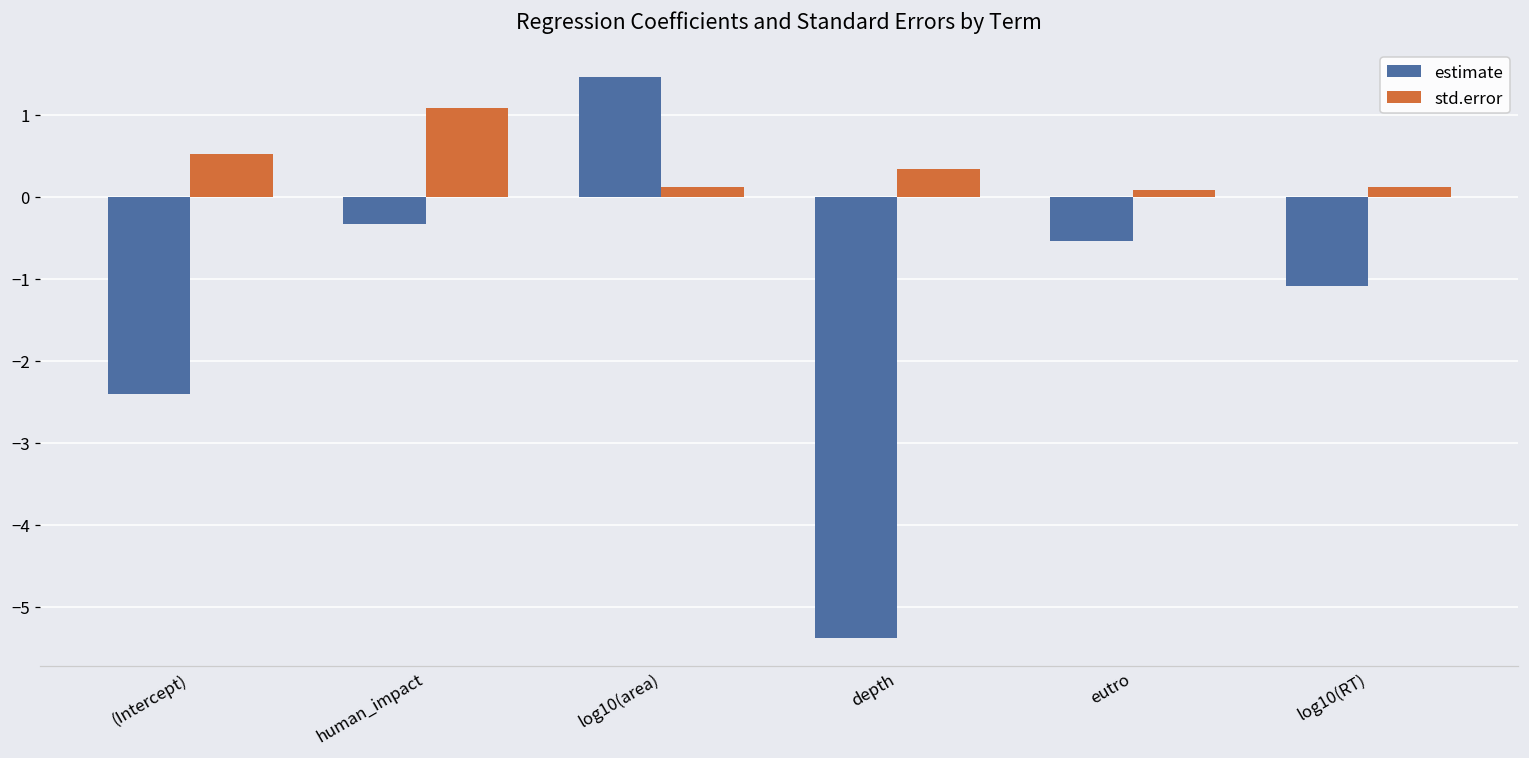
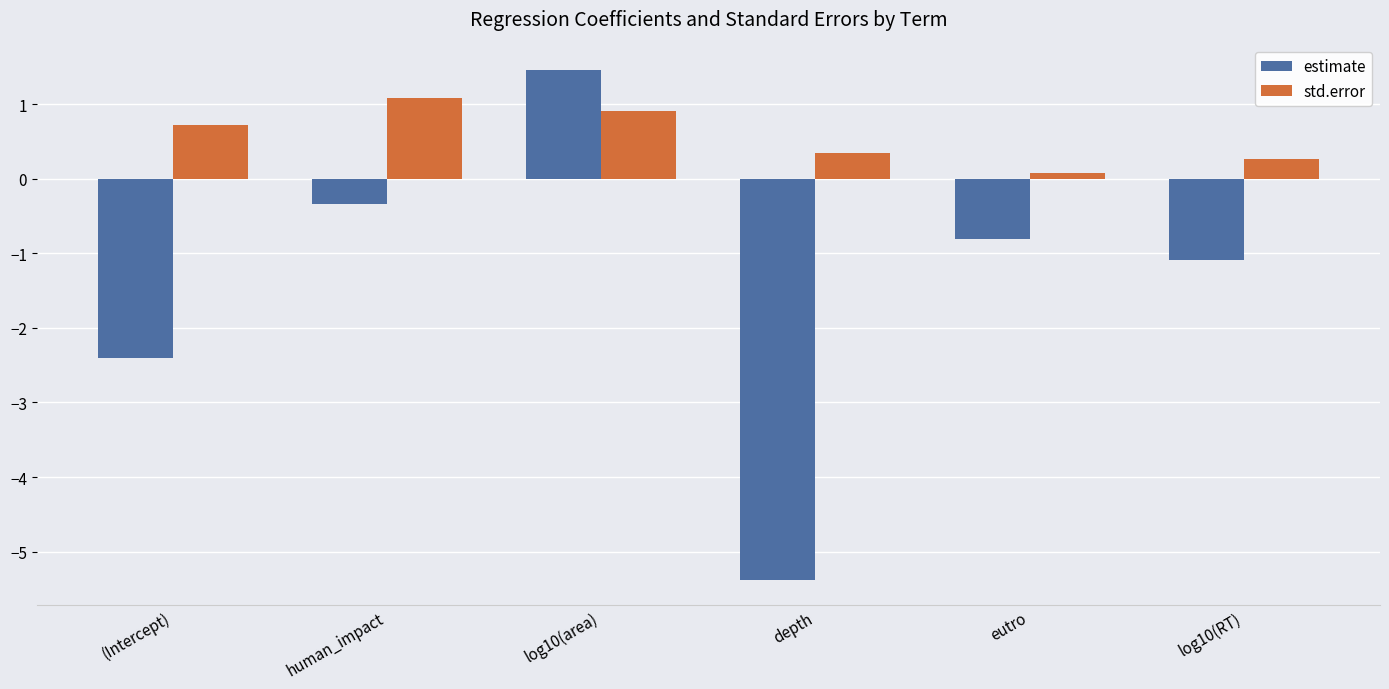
  {
    "estimate": {
      "(Intercept)": -2.4,
      "human_impact": -0.3,
      "log10(area)": 1.5,
      "depth": -5.4,
-     "eutro": -0.5,
+     "eutro": -0.8,
      "log10(RT)": -1.1
    },
    "std.error": {
-     "(Intercept)": 0.5,
+     "(Intercept)": 0.7,
      "human_impact": 1.1,
-     "log10(area)": 0.1,
+     "log10(area)": 0.9,
      "depth": 0.3,
      "eutro": 0.1,
-     "log10(RT)": 0.1
+     "log10(RT)": 0.3
    }
  }
